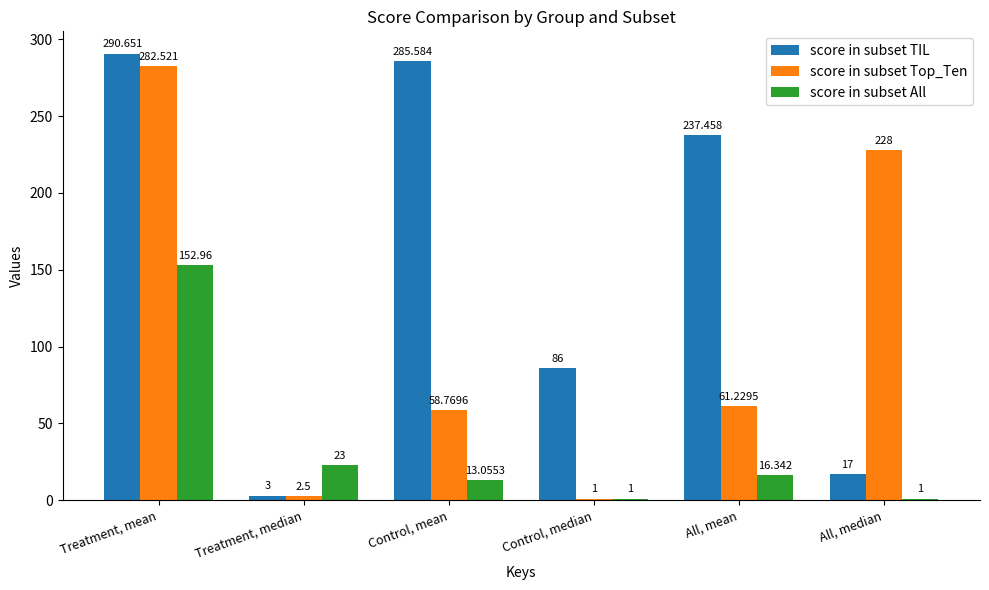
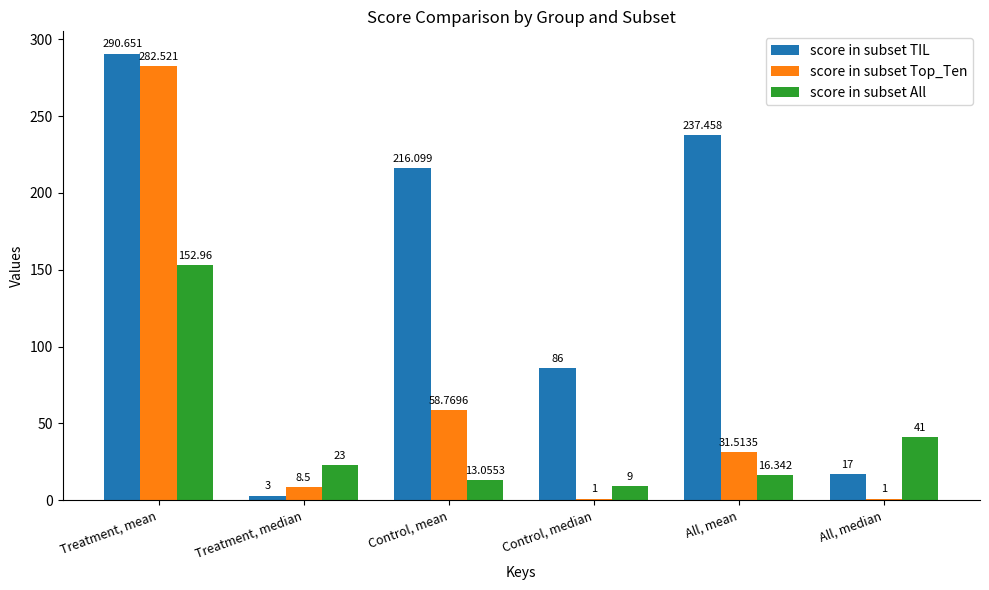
  {
    "score in subset TIL": {
      "Treatment, mean": 290.651,
      "Treatment, median": 3,
-     "Control, mean": 285.584,
+     "Control, mean": 216.099,
      "Control, median": 86,
      "All, mean": 237.458,
      "All, median": 17
    },
    "score in subset Top_Ten": {
      "Treatment, mean": 282.521,
-     "Treatment, median": 2.5,
+     "Treatment, median": 8.5,
      "Control, mean": 58.7696,
      "Control, median": 1,
-     "All, mean": 61.2295,
-     "All, median": 228
+     "All, mean": 31.5135,
+     "All, median": 1
    },
    "score in subset All": {
      "Treatment, mean": 152.96,
      "Treatment, median": 23,
      "Control, mean": 13.0553,
-     "Control, median": 1,
+     "Control, median": 9,
      "All, mean": 16.342,
-     "All, median": 1
+     "All, median": 41
    }
  }
